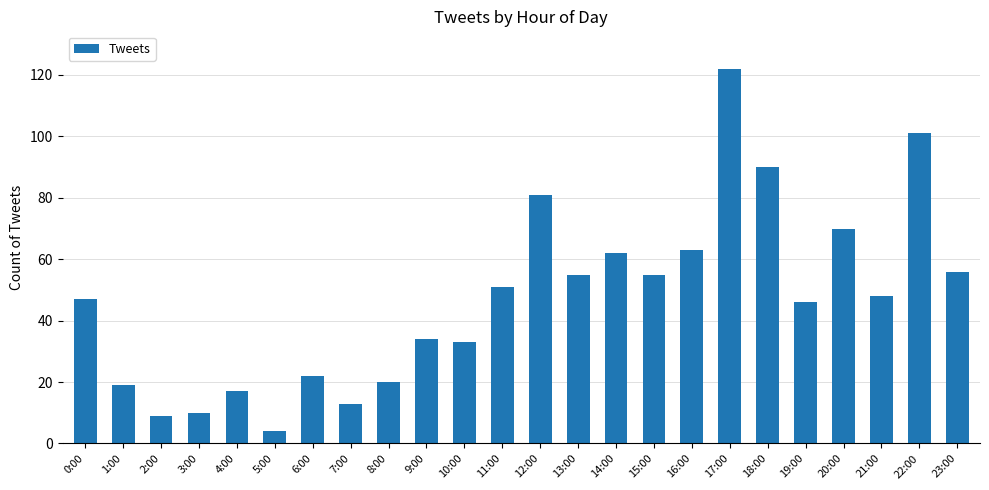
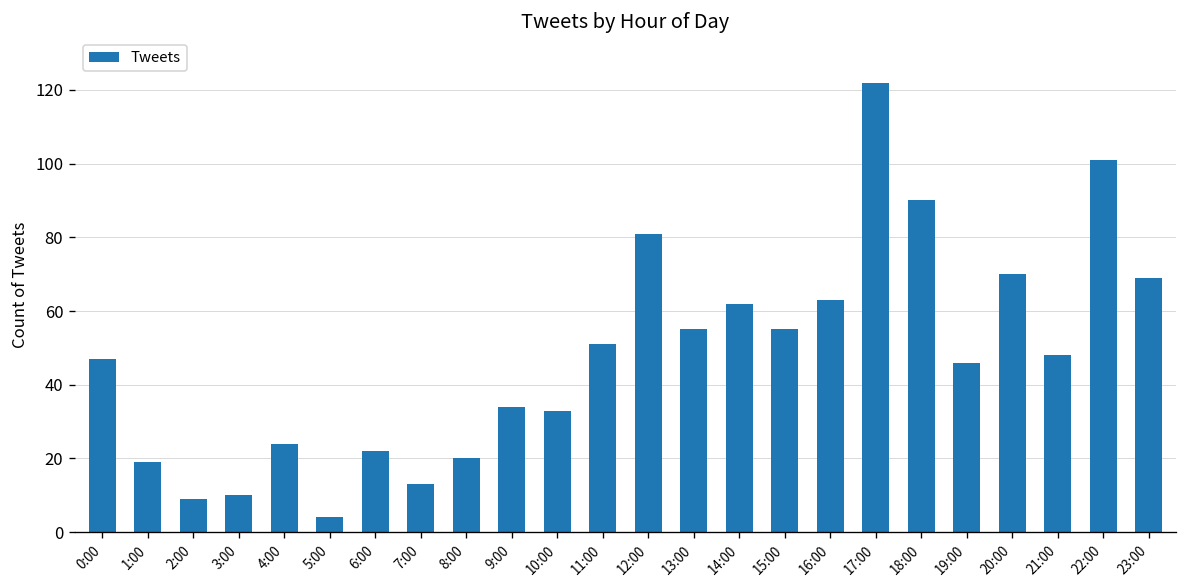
  {
    "0:00": 47,
    "1:00": 19,
    "2:00": 9,
    "3:00": 10,
-   "4:00": 17,
+   "4:00": 24,
    "5:00": 4,
    "6:00": 22,
    "7:00": 13,
    "8:00": 20,
    "9:00": 34,
    "10:00": 33,
    "11:00": 51,
    "12:00": 81,
    "13:00": 55,
    "14:00": 62,
    "15:00": 55,
    "16:00": 63,
    "17:00": 122,
    "18:00": 90,
    "19:00": 46,
    "20:00": 70,
    "21:00": 48,
    "22:00": 101,
-   "23:00": 56
+   "23:00": 69
  }
